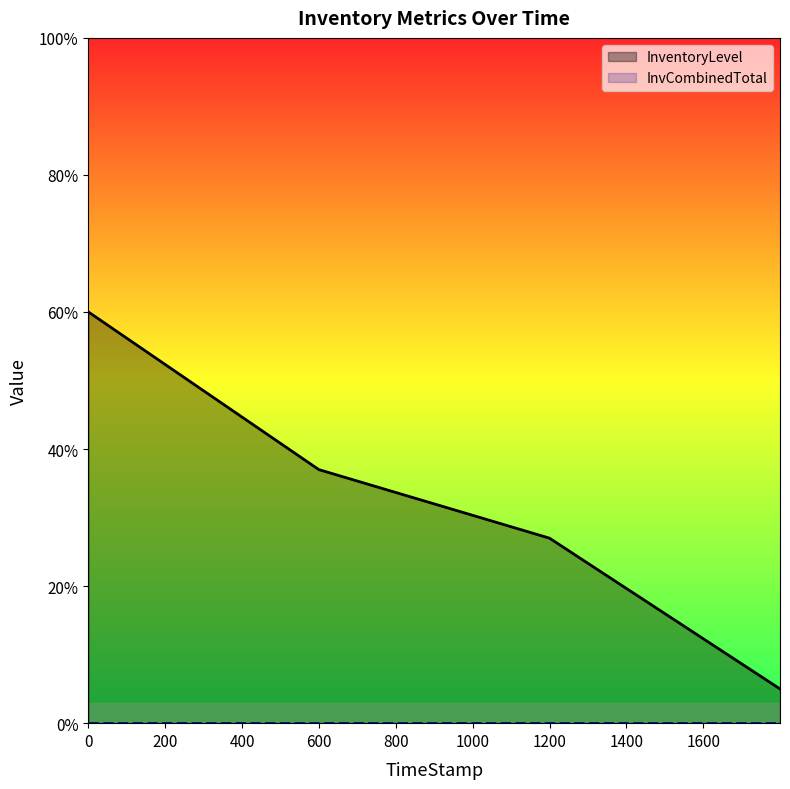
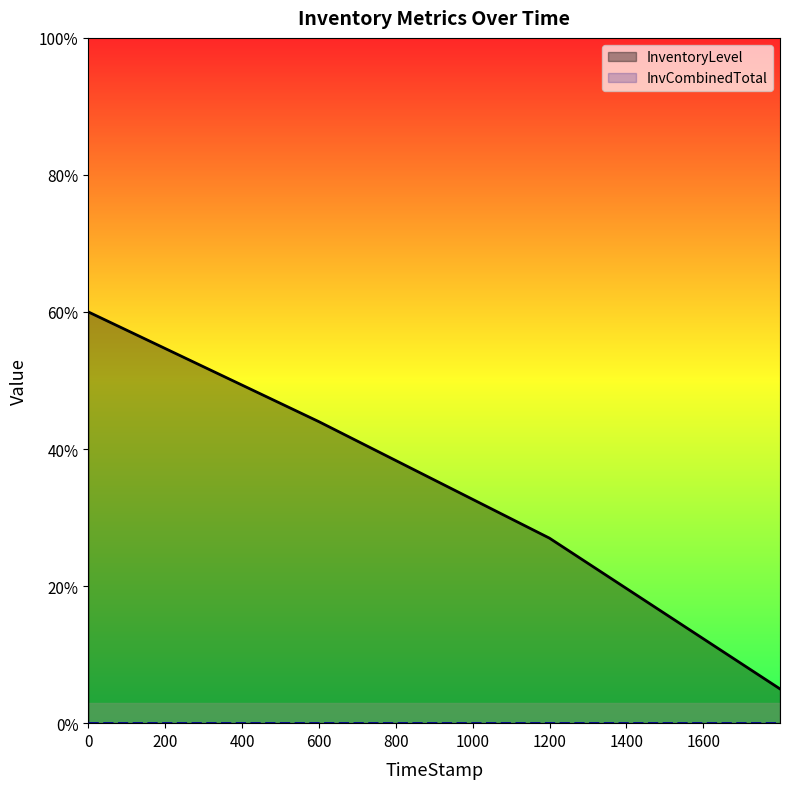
  {
    "InventoryLevel": {
      "0": "60%",
-     "600": "37%",
+     "600": "44%",
      "1200": "27%"
    }
  }
